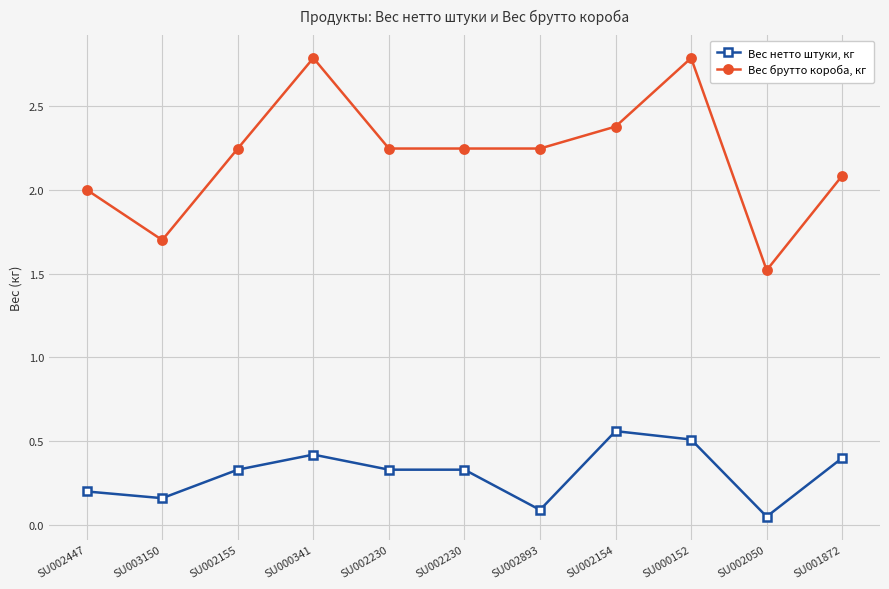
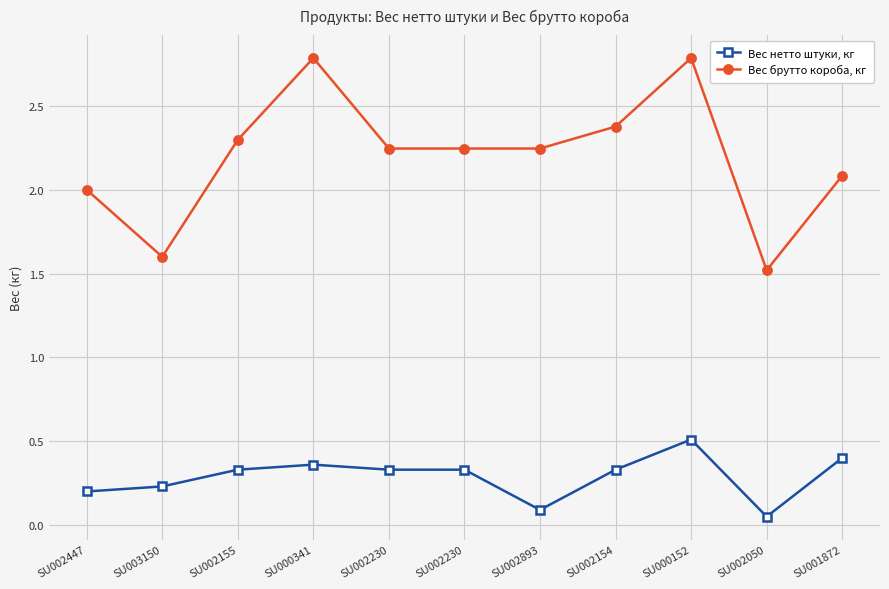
  {
    "Вес нетто штуки, кг": {
      "SU002447": 0.20,
-     "SU003150": 0.16,
+     "SU003150": 0.23,
      "SU002155": 0.33,
-     "SU000341": 0.42,
+     "SU000341": 0.36,
      "SU002893": 0.09,
-     "SU002154": 0.56,
+     "SU002154": 0.33,
      "SU000152": 0.51,
      "SU002050": 0.05,
      "SU001872": 0.40
    },
    "Вес брутто короба, кг": {
      "SU002447": 2.00,
-     "SU003150": 1.7,
-     "SU002155": 2.25,
+     "SU003150": 1.6,
+     "SU002155": 2.30,
      "SU000341": 2.79,
      "SU002893": 2.25,
      "SU002154": 2.38,
      "SU000152": 2.79,
      "SU002050": 1.52,
      "SU001872": 2.08
    }
  }
